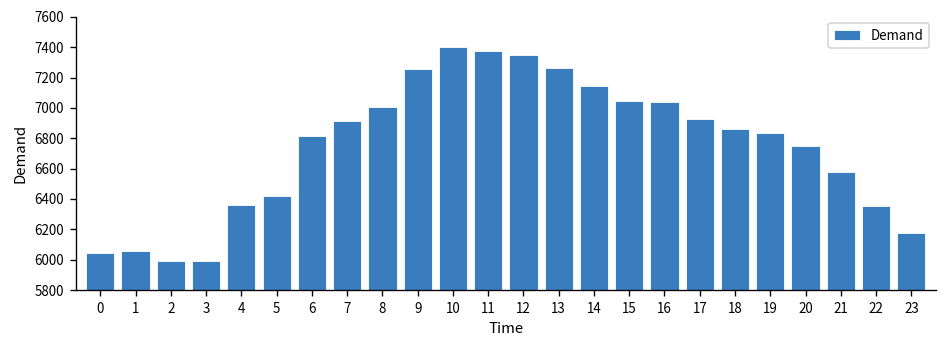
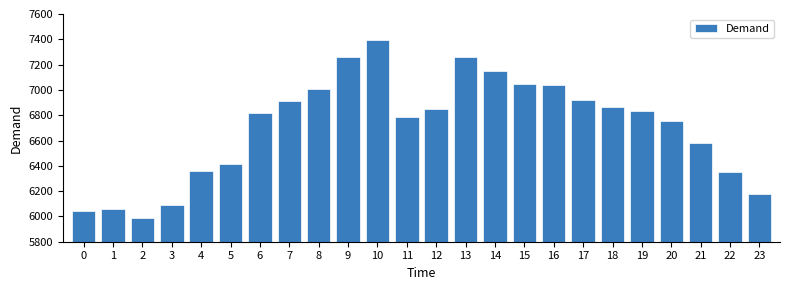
  {
    "0": 6050,
    "1": 6060,
    "2": 5990,
-   "3": 5990,
+   "3": 6090,
    "4": 6360,
    "5": 6420,
    "6": 6820,
    "7": 6920,
    "8": 7000,
    "9": 7260,
    "10": 7400,
-   "11": 7370,
-   "12": 7350,
+   "11": 6780,
+   "12": 6850,
    "13": 7260,
    "14": 7150,
    "15": 7050,
    "16": 7040,
    "17": 6920,
    "18": 6860,
    "19": 6840,
    "20": 6750,
    "21": 6580,
    "22": 6350,
    "23": 6180
  }
